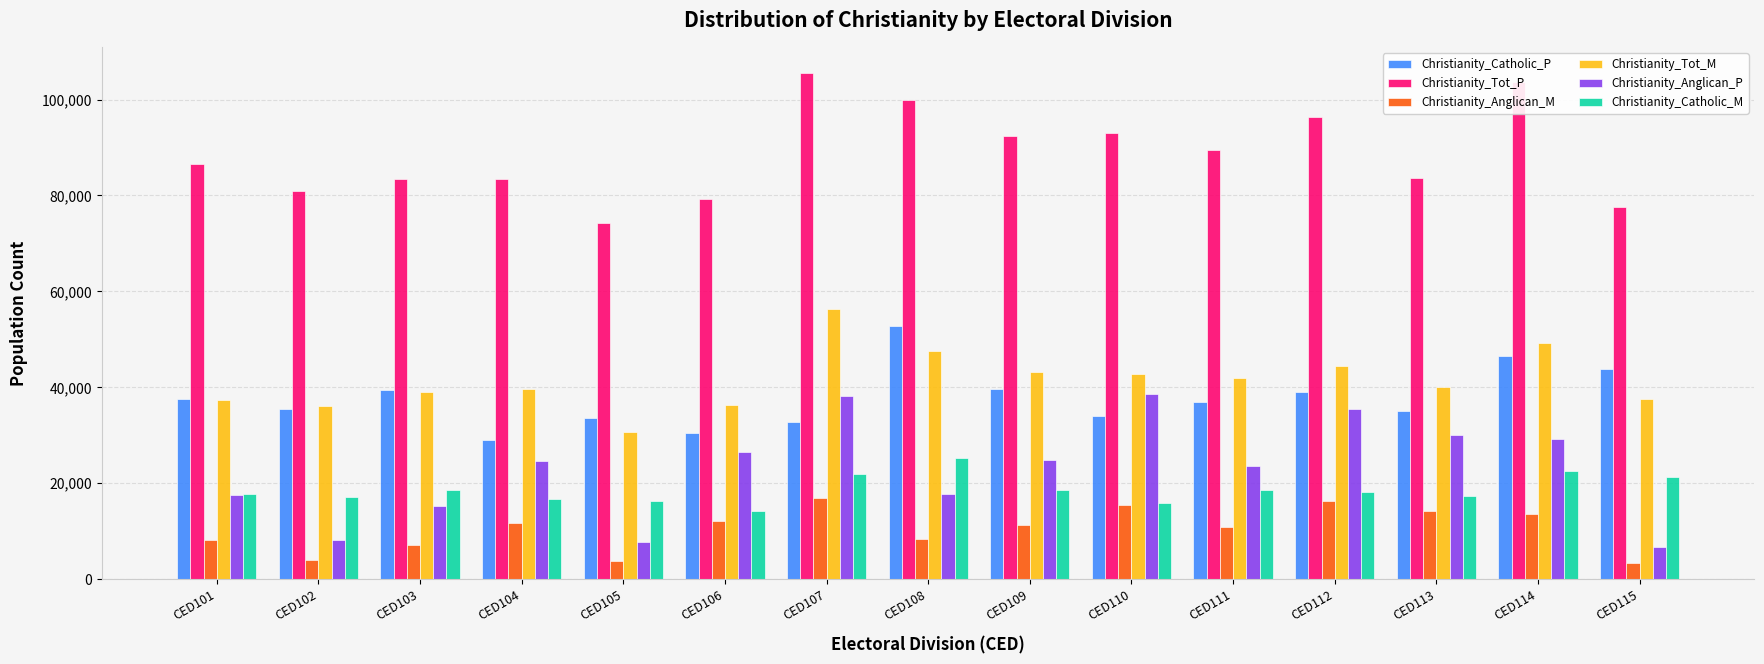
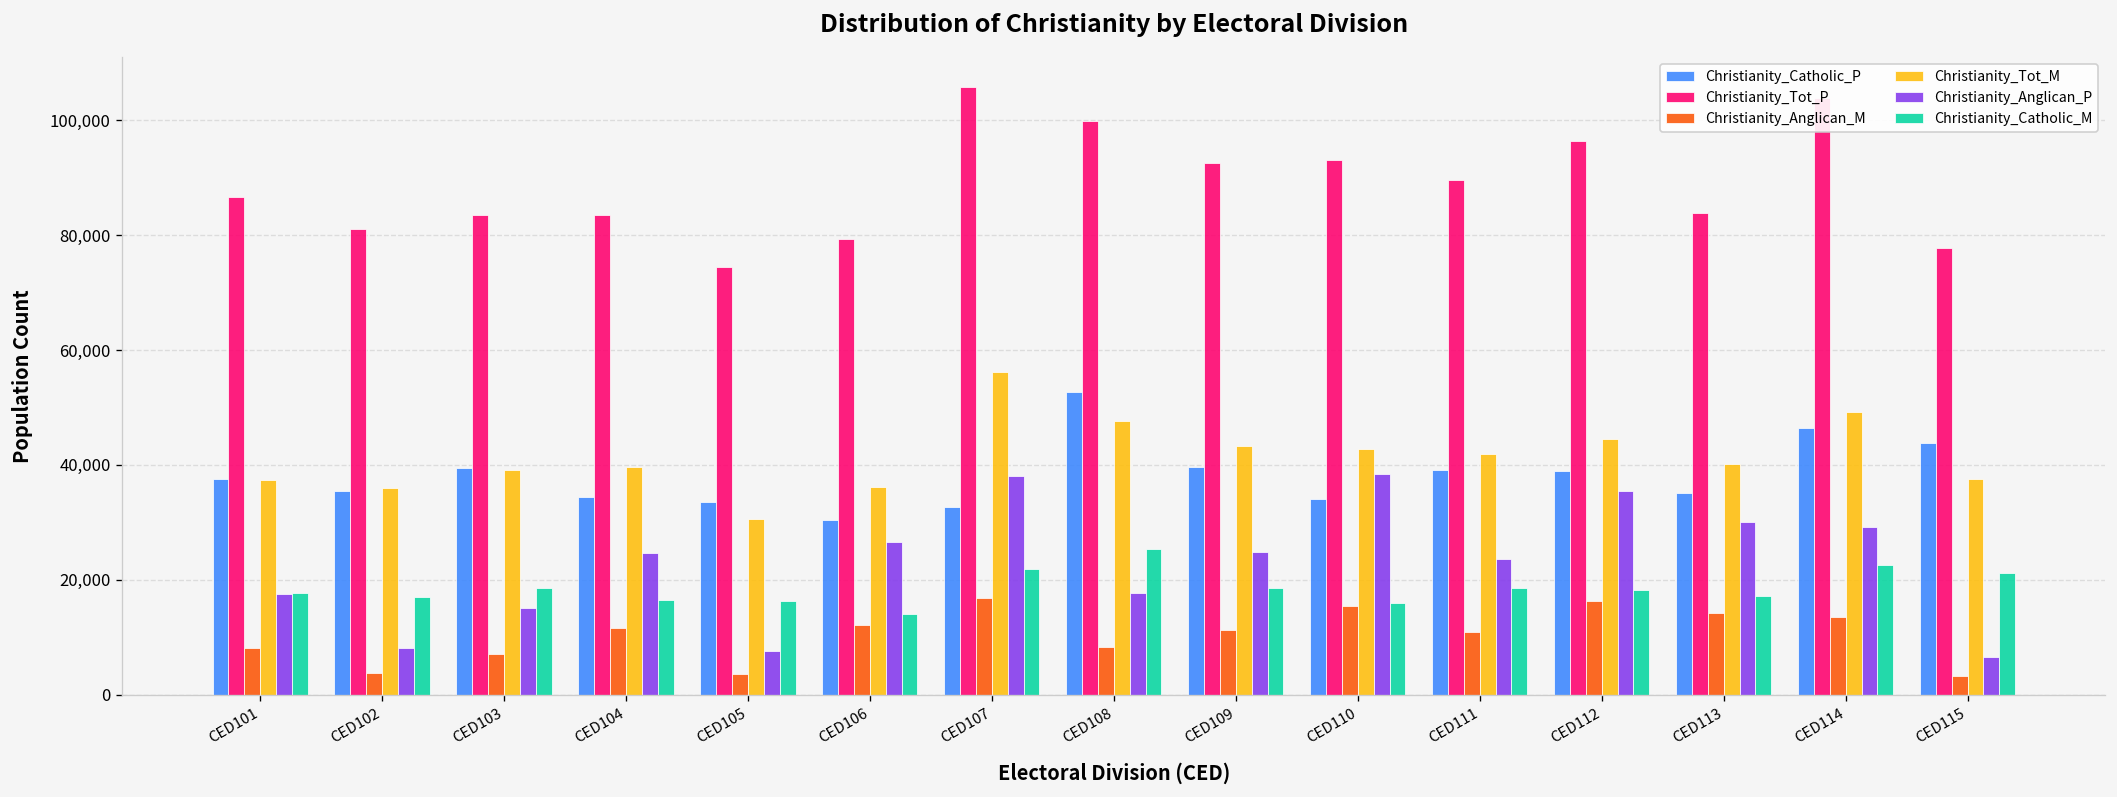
  {
    "Christianity_Catholic_P": {
      "CED101": "38,000",
      "CED102": "35,000",
      "CED103": "39,000",
-     "CED104": "29,000",
+     "CED104": "34,000",
      "CED105": "34,000",
      "CED106": "30,000",
      "CED107": "33,000",
      "CED108": "53,000",
      "CED109": "40,000",
      "CED110": "34,000",
-     "CED111": "37,000",
+     "CED111": "39,000",
      "CED112": "39,000",
      "CED113": "35,000",
      "CED114": "46,000",
      "CED115": "44,000"
    },
    "Christianity_Tot_P": {
      "CED101": "87,000",
      "CED102": "81,000",
      "CED103": "83,000",
      "CED104": "83,000",
      "CED105": "74,000",
      "CED106": "79,000",
      "CED107": "106,000",
      "CED108": "100,000",
      "CED109": "92,000",
      "CED110": "93,000",
      "CED111": "89,000",
      "CED112": "96,000",
      "CED113": "84,000",
      "CED115": "78,000"
    },
    "Christianity_Anglican_M": {
      "CED101": "8,000",
      "CED102": "4,000",
      "CED103": "7,000",
      "CED104": "12,000",
      "CED105": "4,000",
      "CED106": "12,000",
      "CED107": "17,000",
      "CED108": "8,000",
      "CED109": "11,000",
      "CED110": "15,000",
      "CED111": "11,000",
      "CED112": "16,000",
      "CED113": "14,000",
      "CED114": "14,000",
      "CED115": "3,000"
    },
    "Christianity_Tot_M": {
      "CED101": "37,000",
      "CED102": "36,000",
      "CED103": "39,000",
      "CED104": "39,000",
      "CED105": "31,000",
      "CED106": "36,000",
      "CED107": "56,000",
      "CED108": "48,000",
      "CED109": "43,000",
      "CED110": "43,000",
      "CED111": "42,000",
      "CED112": "44,000",
      "CED113": "40,000",
      "CED114": "49,000",
      "CED115": "38,000"
    },
    "Christianity_Anglican_P": {
      "CED101": "18,000",
      "CED102": "8,000",
      "CED103": "15,000",
      "CED104": "25,000",
      "CED105": "8,000",
      "CED106": "26,000",
      "CED107": "38,000",
      "CED108": "18,000",
      "CED109": "25,000",
      "CED110": "38,000",
      "CED111": "24,000",
      "CED112": "35,000",
      "CED113": "30,000",
      "CED114": "29,000",
      "CED115": "7,000"
    },
    "Christianity_Catholic_M": {
      "CED101": "18,000",
      "CED102": "17,000",
      "CED103": "19,000",
      "CED104": "17,000",
      "CED105": "16,000",
      "CED106": "14,000",
      "CED107": "22,000",
      "CED108": "25,000",
      "CED109": "19,000",
      "CED110": "16,000",
      "CED111": "18,000",
      "CED112": "18,000",
      "CED113": "17,000",
      "CED114": "23,000",
      "CED115": "21,000"
    }
  }
